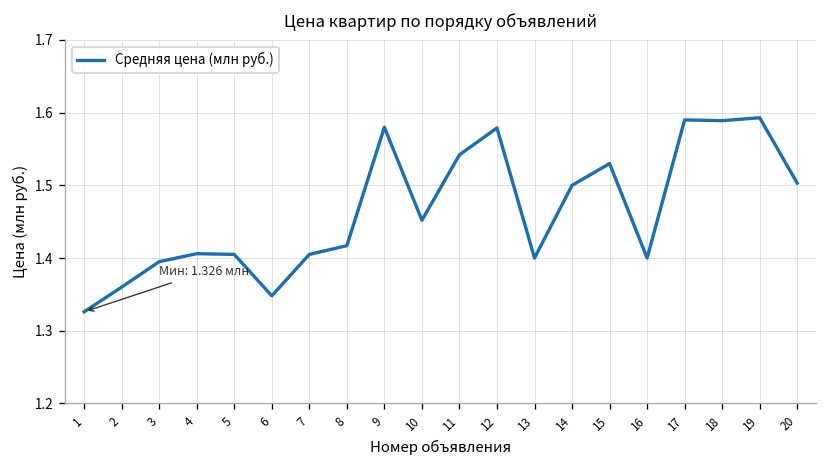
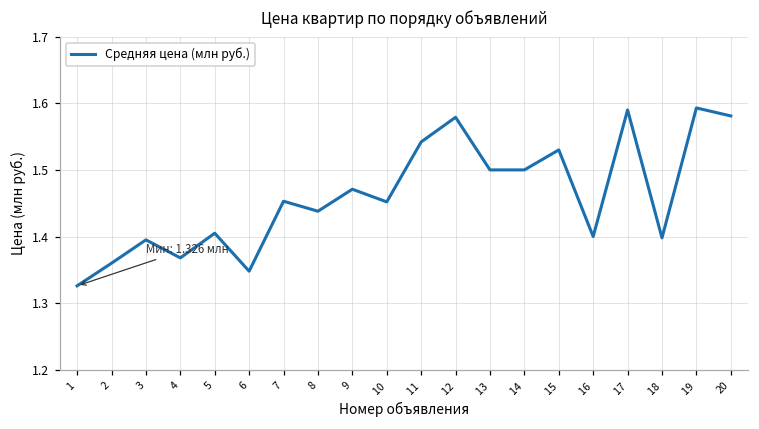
  {
    "1": 1.33,
    "3": 1.40,
-   "4": 1.41,
+   "4": 1.37,
    "5": 1.41,
    "6": 1.35,
-   "7": 1.41,
-   "8": 1.42,
-   "9": 1.58,
+   "7": 1.45,
+   "8": 1.44,
+   "9": 1.47,
    "10": 1.45,
    "11": 1.54,
    "12": 1.58,
-   "13": 1.4,
+   "13": 1.5,
    "14": 1.50,
    "15": 1.53,
    "16": 1.40,
    "17": 1.59,
-   "18": 1.59,
+   "18": 1.40,
    "19": 1.59,
-   "20": 1.50
+   "20": 1.58
  }
